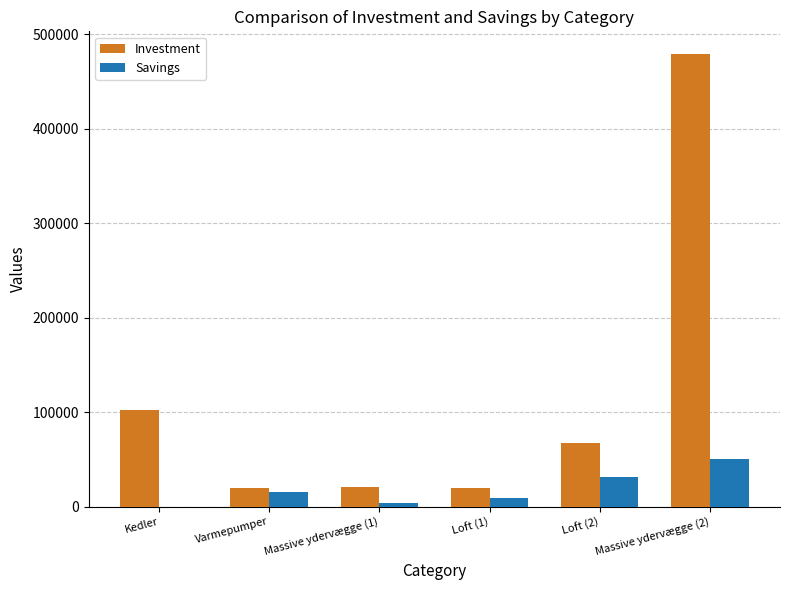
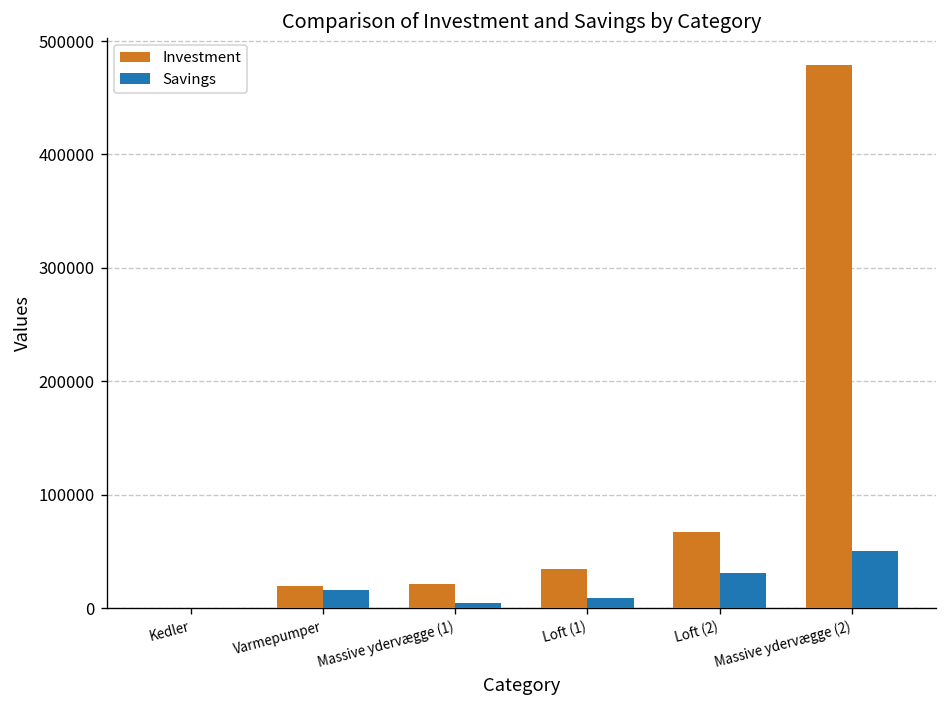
  {
    "Investment": {
-     "Kedler": 100000,
+     "Kedler": 0,
      "Varmepumper": 20000,
      "Massive ydervægge (1)": 20000,
-     "Loft (1)": 20000,
+     "Loft (1)": 30000,
      "Loft (2)": 70000,
      "Massive ydervægge (2)": 480000
    },
    "Savings": {
      "Kedler": 0,
      "Varmepumper": 20000,
      "Massive ydervægge (1)": 0,
      "Loft (1)": 10000,
      "Loft (2)": 30000,
      "Massive ydervægge (2)": 50000
    }
  }
